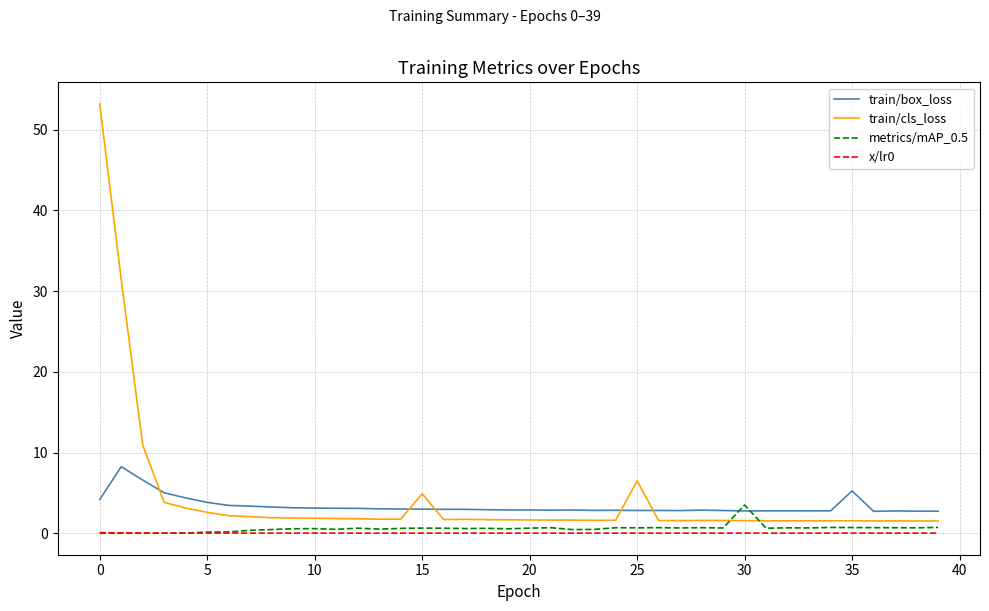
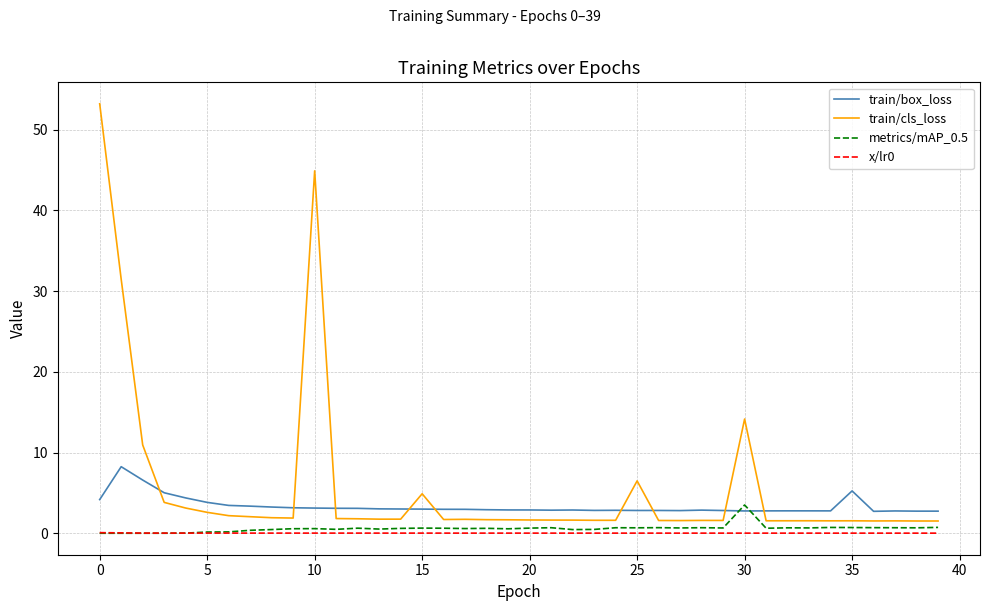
  {
    "train/box_loss": {
      "0": 4,
      "5": 4,
      "10": 3,
      "15": 3,
      "20": 3,
      "25": 3,
      "30": 3,
      "35": 5
    },
    "train/cls_loss": {
      "0": 53,
      "5": 3,
-     "10": 2,
+     "10": 45,
      "15": 5,
      "20": 2,
      "25": 6,
-     "30": 2,
+     "30": 14,
      "35": 2
    },
    "metrics/mAP_0.5": {
      "10": 1,
      "15": 1,
      "20": 1,
      "25": 1,
      "30": 4,
      "35": 1
    },
    "x/lr0": {
      "10": 0,
      "15": 0,
      "20": 0,
      "25": 0,
      "30": 0,
      "35": 0
    }
  }
